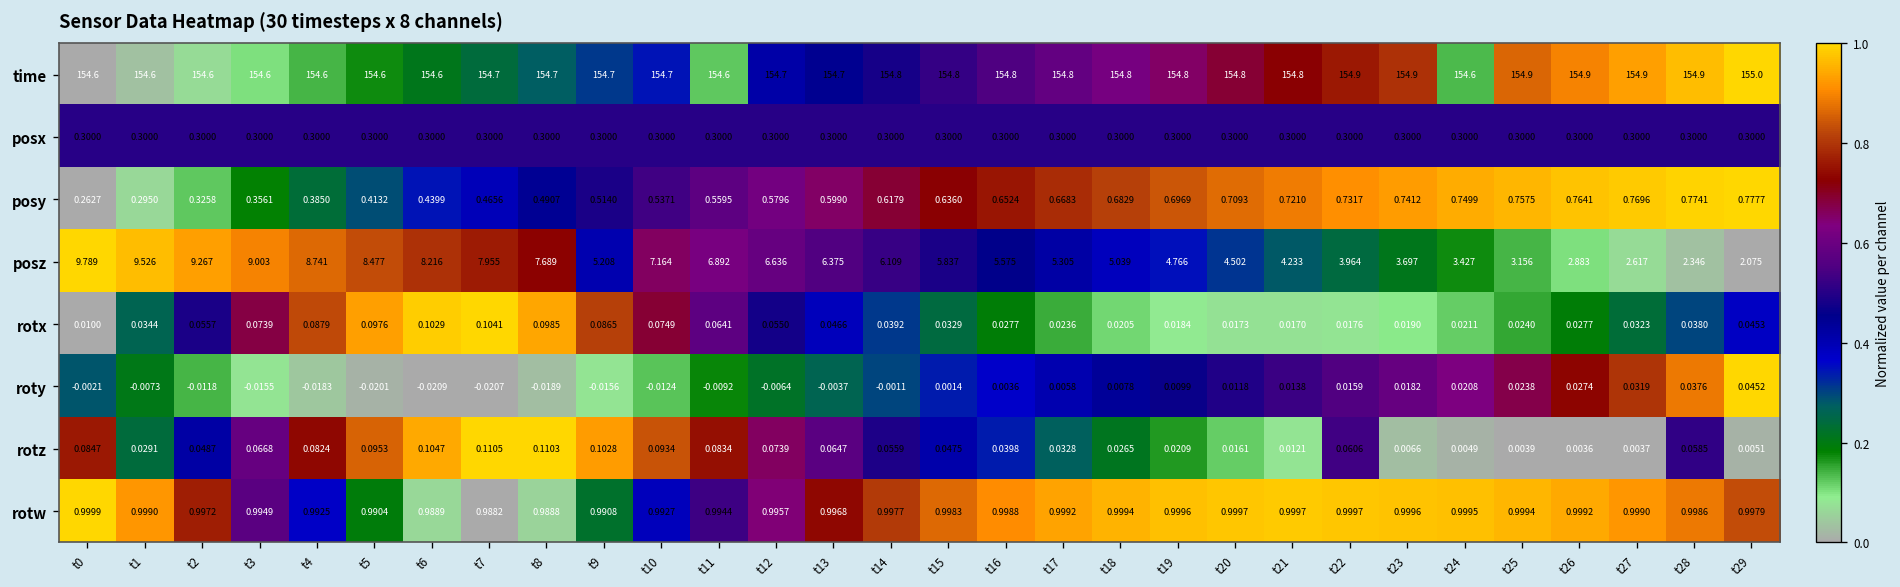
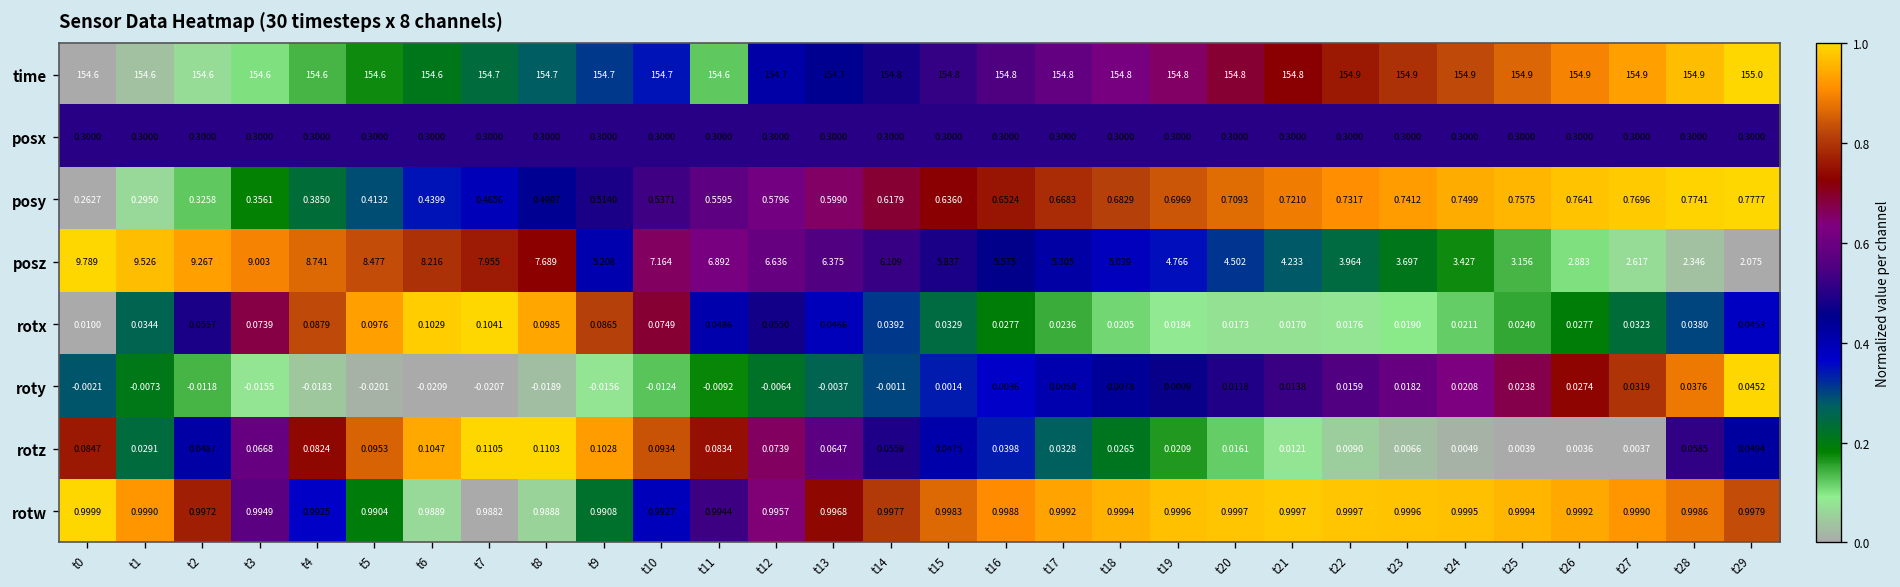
  {
    "time": {
      "t0": 154.6,
      "t1": 154.6,
      "t2": 154.6,
      "t3": 154.6,
      "t4": 154.6,
      "t5": 154.6,
      "t6": 154.6,
      "t7": 154.7,
      "t8": 154.7,
      "t9": 154.7,
      "t10": 154.7,
      "t11": 154.6,
      "t12": 154.7,
      "t13": 154.7,
      "t14": 154.8,
      "t15": 154.8,
      "t16": 154.8,
      "t17": 154.8,
      "t18": 154.8,
      "t19": 154.8,
      "t20": 154.8,
      "t21": 154.8,
      "t22": 154.9,
      "t23": 154.9,
-     "t24": 154.6,
+     "t24": 154.9,
      "t25": 154.9,
      "t26": 154.9,
      "t27": 154.9,
      "t28": 154.9,
      "t29": 155.0
    },
    "rotx": {
      "t0": 0.0100,
      "t1": 0.0344,
      "t2": 0.0557,
      "t3": 0.0739,
      "t4": 0.0879,
      "t5": 0.0976,
      "t6": 0.1029,
      "t7": 0.1041,
      "t8": 0.0985,
      "t9": 0.0865,
      "t10": 0.0749,
-     "t11": 0.0641,
+     "t11": 0.0486,
      "t12": 0.0550,
      "t13": 0.0466,
      "t14": 0.0392,
      "t15": 0.0329,
      "t16": 0.0277,
      "t17": 0.0236,
      "t18": 0.0205,
      "t19": 0.0184,
      "t20": 0.0173,
      "t21": 0.0170,
      "t22": 0.0176,
      "t23": 0.0190,
      "t24": 0.0211,
      "t25": 0.0240,
      "t26": 0.0277,
      "t27": 0.0323,
      "t28": 0.0380,
      "t29": 0.0453
    },
    "rotz": {
      "t0": 0.0847,
      "t1": 0.0291,
      "t2": 0.0487,
      "t3": 0.0668,
      "t4": 0.0824,
      "t5": 0.0953,
      "t6": 0.1047,
      "t7": 0.1105,
      "t8": 0.1103,
      "t9": 0.1028,
      "t10": 0.0934,
      "t11": 0.0834,
      "t12": 0.0739,
      "t13": 0.0647,
      "t14": 0.0559,
      "t15": 0.0475,
      "t16": 0.0398,
      "t17": 0.0328,
      "t18": 0.0265,
      "t19": 0.0209,
      "t20": 0.0161,
      "t21": 0.0121,
-     "t22": 0.0606,
+     "t22": 0.0090,
      "t23": 0.0066,
      "t24": 0.0049,
      "t25": 0.0039,
      "t26": 0.0036,
      "t27": 0.0037,
      "t28": 0.0585,
-     "t29": 0.0051
+     "t29": 0.0494
    }
  }
